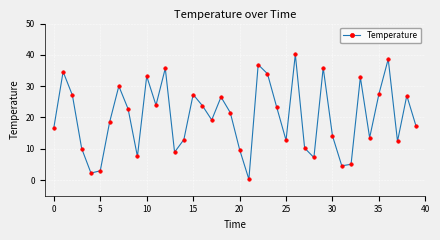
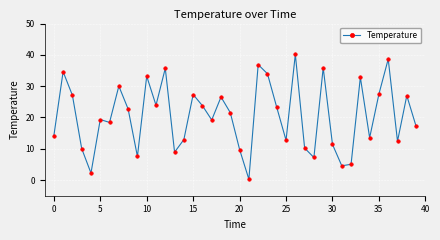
  {
-   "0": 17,
-   "5": 3,
+   "0": 14,
+   "5": 19,
    "10": 33,
    "15": 27,
    "20": 10,
    "25": 13,
-   "30": 14,
+   "30": 11,
    "35": 28
  }
